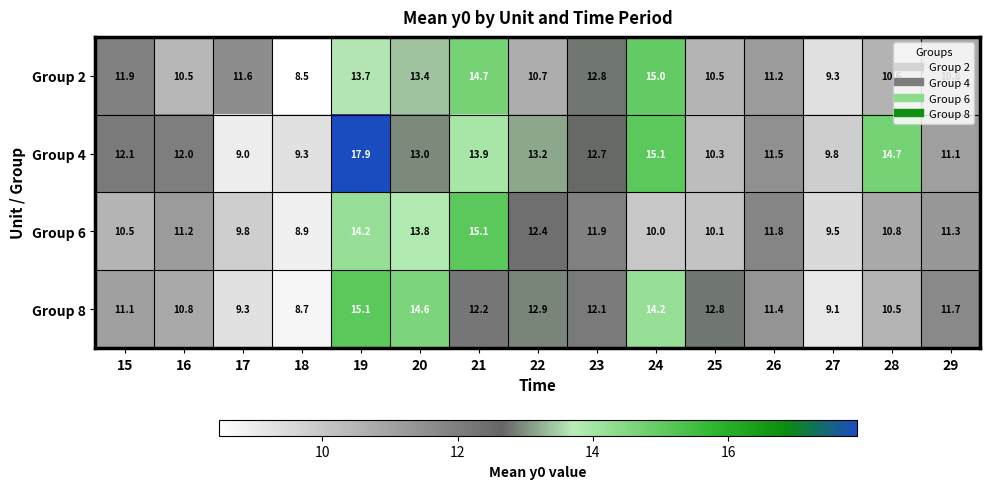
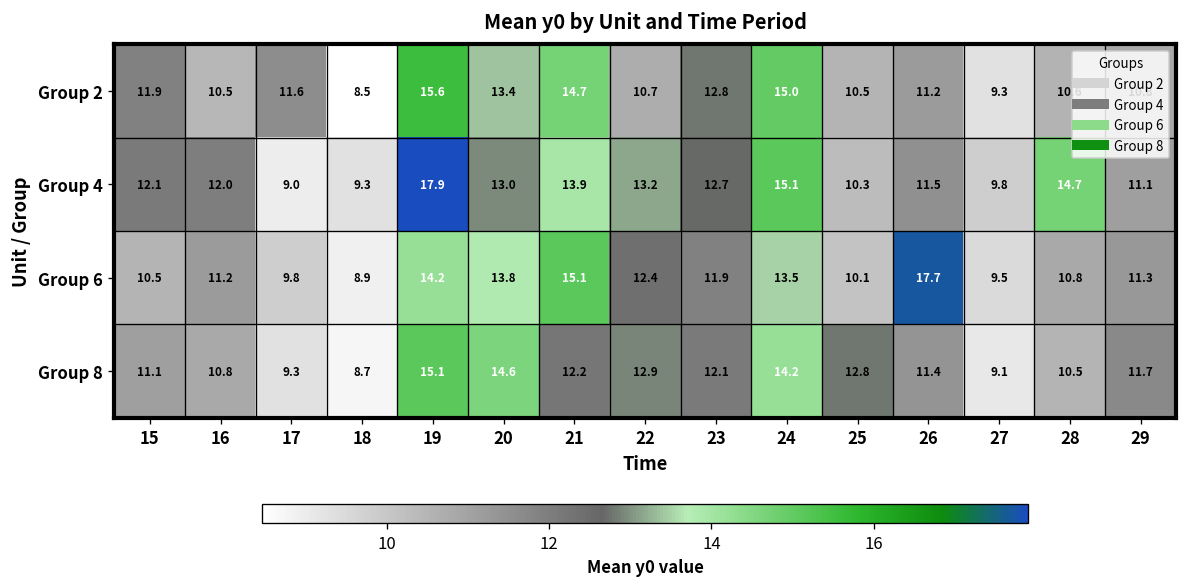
  {
    "Group 2": {
      "15": 11.9,
      "16": 10.5,
      "17": 11.6,
      "18": 8.5,
-     "19": 13.7,
+     "19": 15.6,
      "20": 13.4,
      "21": 14.7,
      "22": 10.7,
      "23": 12.8,
      "24": 15.0,
      "25": 10.5,
      "26": 11.2,
      "27": 9.3
    },
    "Group 4": {
      "15": 12.1,
      "16": 12.0,
      "17": 9.0,
      "18": 9.3,
      "19": 17.9,
      "20": 13.0,
      "21": 13.9,
      "22": 13.2,
      "23": 12.7,
      "24": 15.1,
      "25": 10.3,
      "26": 11.5,
      "27": 9.8,
      "28": 14.7,
      "29": 11.1
    },
    "Group 6": {
      "15": 10.5,
      "16": 11.2,
      "17": 9.8,
      "18": 8.9,
      "19": 14.2,
      "20": 13.8,
      "21": 15.1,
      "22": 12.4,
      "23": 11.9,
-     "24": 10.0,
+     "24": 13.5,
      "25": 10.1,
-     "26": 11.8,
+     "26": 17.7,
      "27": 9.5,
      "28": 10.8,
      "29": 11.3
    },
    "Group 8": {
      "15": 11.1,
      "16": 10.8,
      "17": 9.3,
      "18": 8.7,
      "19": 15.1,
      "20": 14.6,
      "21": 12.2,
      "22": 12.9,
      "23": 12.1,
      "24": 14.2,
      "25": 12.8,
      "26": 11.4,
      "27": 9.1,
      "28": 10.5,
      "29": 11.7
    }
  }
